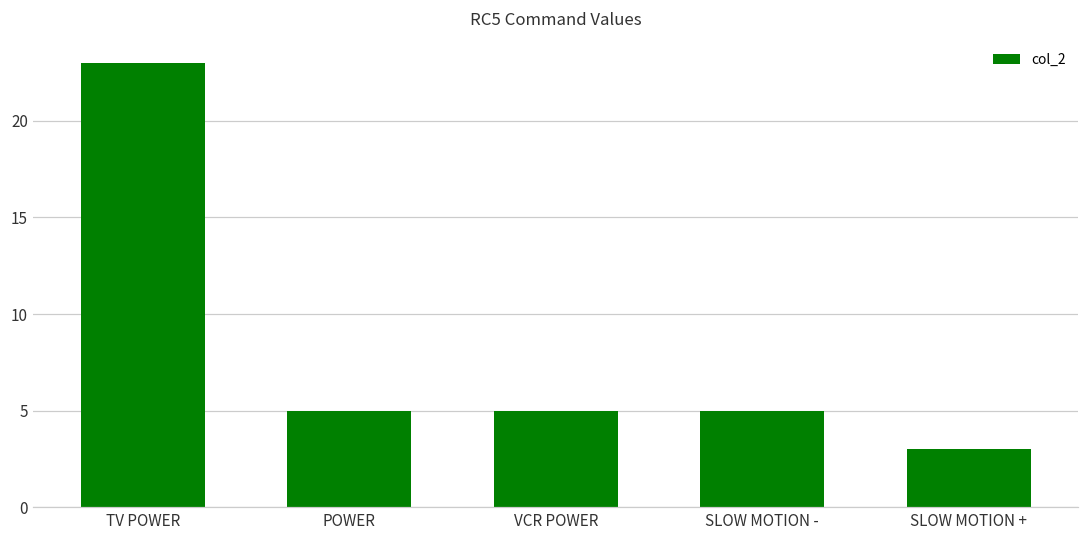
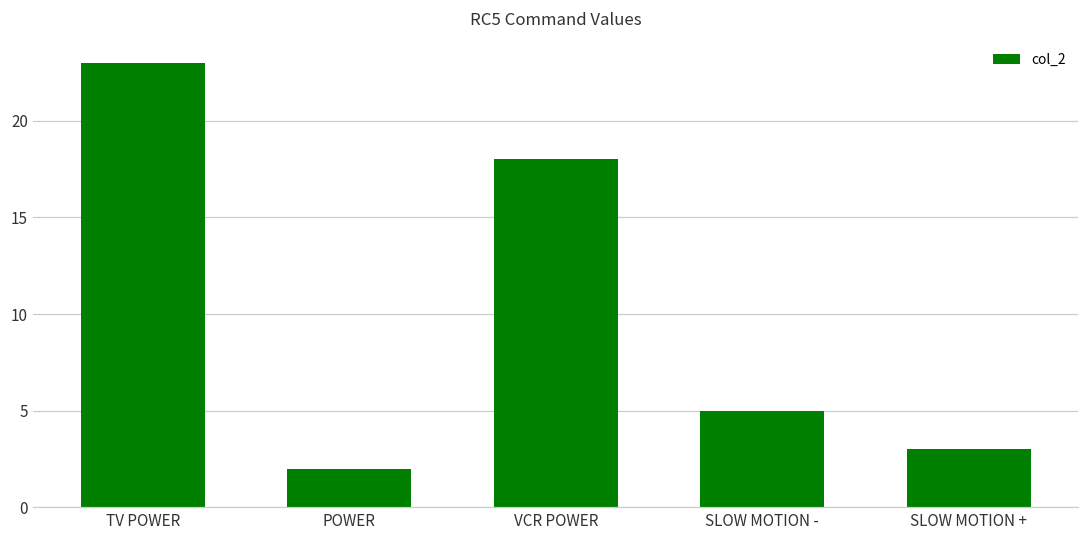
  {
    "TV POWER": 23,
-   "POWER": 5,
-   "VCR POWER": 5,
+   "POWER": 2,
+   "VCR POWER": 18,
    "SLOW MOTION -": 5,
    "SLOW MOTION +": 3
  }
